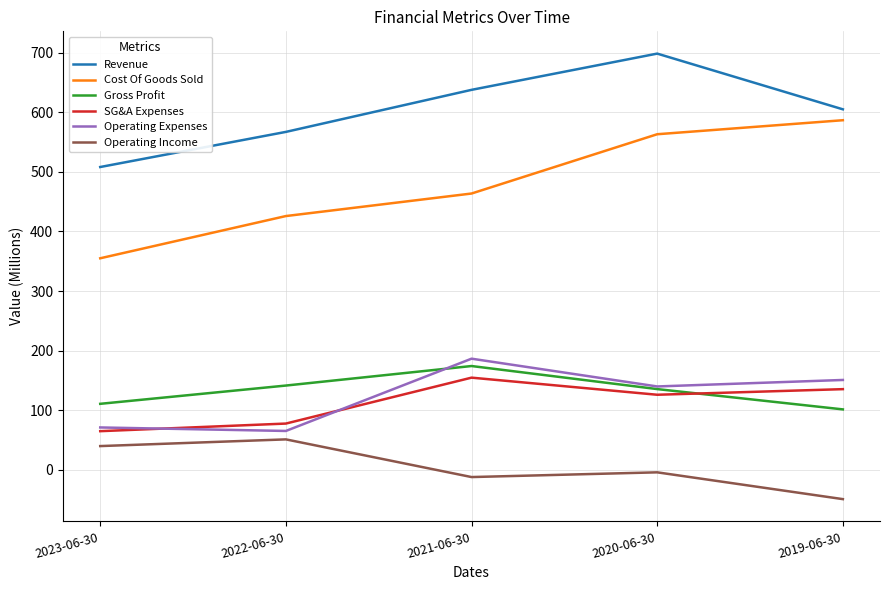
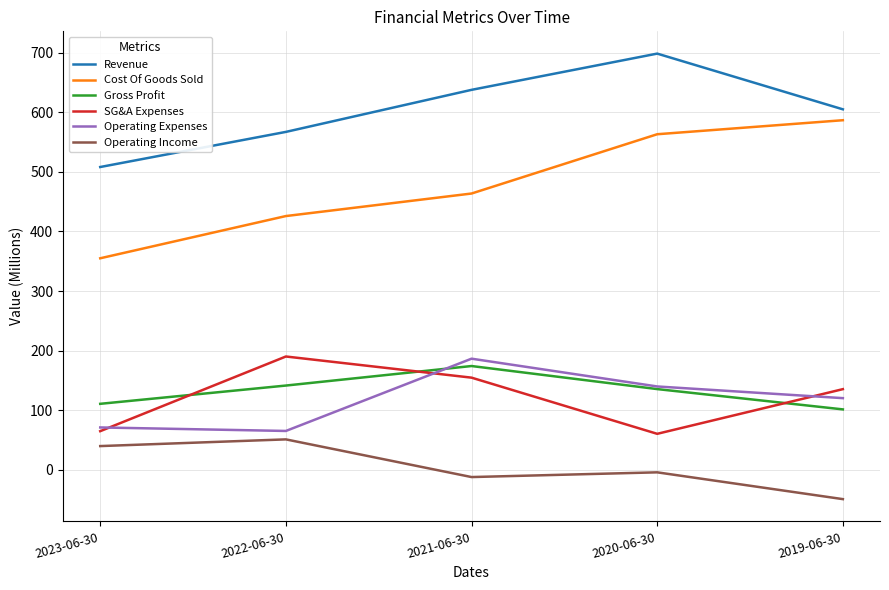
  {
    "Revenue": {
      "2023-06-30": 510,
      "2022-06-30": 570,
      "2021-06-30": 640,
      "2020-06-30": 700,
      "2019-06-30": 610
    },
    "Cost Of Goods Sold": {
      "2023-06-30": 360,
      "2022-06-30": 430,
      "2021-06-30": 460,
      "2020-06-30": 560,
      "2019-06-30": 590
    },
    "Gross Profit": {
      "2023-06-30": 110,
      "2022-06-30": 140,
      "2021-06-30": 170,
      "2020-06-30": 140,
      "2019-06-30": 100
    },
    "SG&A Expenses": {
      "2023-06-30": 60,
-     "2022-06-30": 80,
+     "2022-06-30": 190,
      "2021-06-30": 150,
-     "2020-06-30": 130,
+     "2020-06-30": 60,
      "2019-06-30": 140
    },
    "Operating Expenses": {
      "2023-06-30": 70,
      "2022-06-30": 70,
      "2021-06-30": 190,
      "2020-06-30": 140,
-     "2019-06-30": 150
+     "2019-06-30": 120
    },
    "Operating Income": {
      "2023-06-30": 40,
      "2022-06-30": 50,
      "2021-06-30": -10,
      "2020-06-30": 0,
      "2019-06-30": -50
    }
  }
